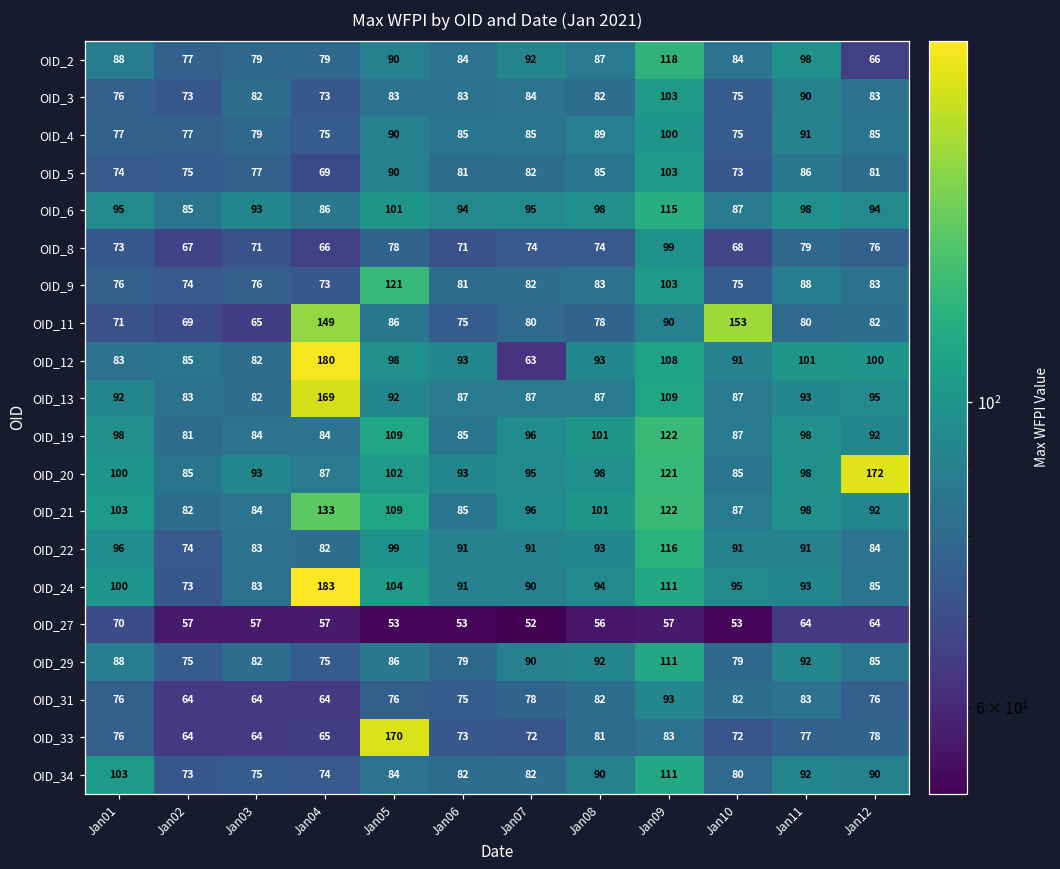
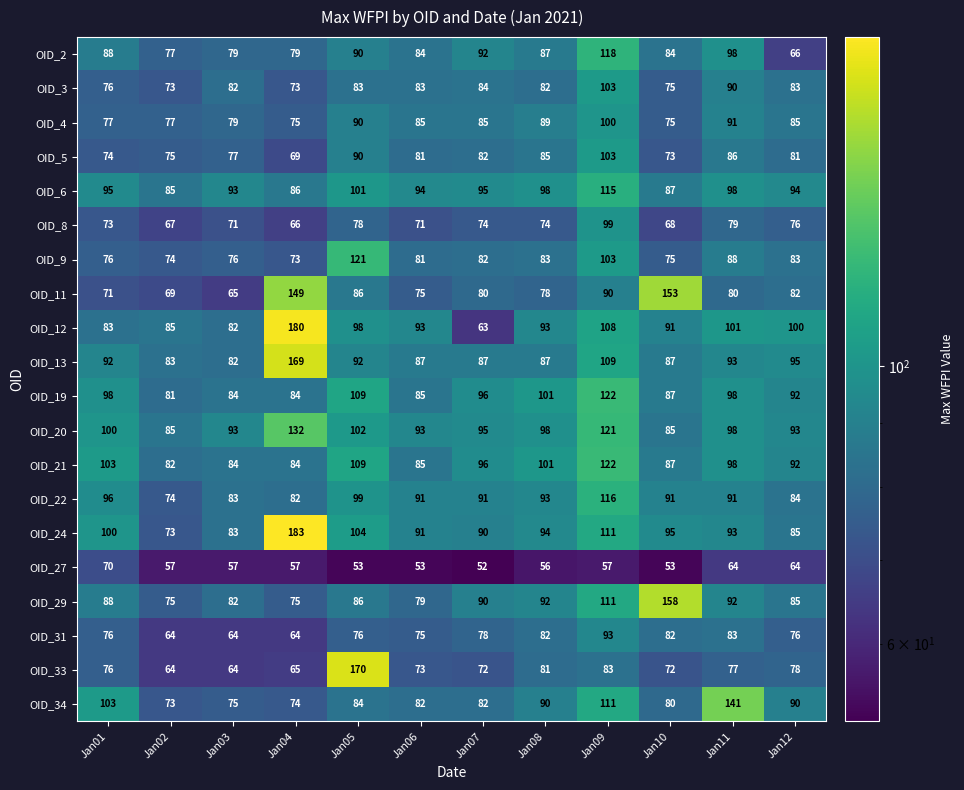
  {
    "OID_20": {
      "Jan01": 100,
      "Jan02": 85,
      "Jan03": 93,
-     "Jan04": 87,
+     "Jan04": 132,
      "Jan05": 102,
      "Jan06": 93,
      "Jan07": 95,
      "Jan08": 98,
      "Jan09": 121,
      "Jan10": 85,
      "Jan11": 98,
-     "Jan12": 172
+     "Jan12": 93
    },
    "OID_21": {
      "Jan01": 103,
      "Jan02": 82,
      "Jan03": 84,
-     "Jan04": 133,
+     "Jan04": 84,
      "Jan05": 109,
      "Jan06": 85,
      "Jan07": 96,
      "Jan08": 101,
      "Jan09": 122,
      "Jan10": 87,
      "Jan11": 98,
      "Jan12": 92
    },
    "OID_29": {
      "Jan01": 88,
      "Jan02": 75,
      "Jan03": 82,
      "Jan04": 75,
      "Jan05": 86,
      "Jan06": 79,
      "Jan07": 90,
      "Jan08": 92,
      "Jan09": 111,
-     "Jan10": 79,
+     "Jan10": 158,
      "Jan11": 92,
      "Jan12": 85
    },
    "OID_34": {
      "Jan01": 103,
      "Jan02": 73,
      "Jan03": 75,
      "Jan04": 74,
      "Jan05": 84,
      "Jan06": 82,
      "Jan07": 82,
      "Jan08": 90,
      "Jan09": 111,
      "Jan10": 80,
-     "Jan11": 92,
+     "Jan11": 141,
      "Jan12": 90
    }
  }
